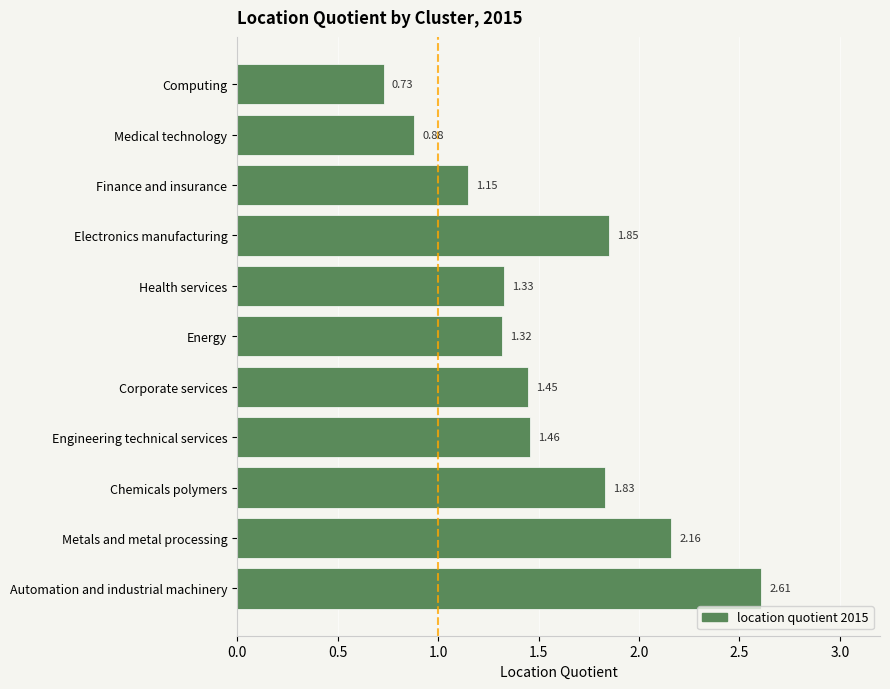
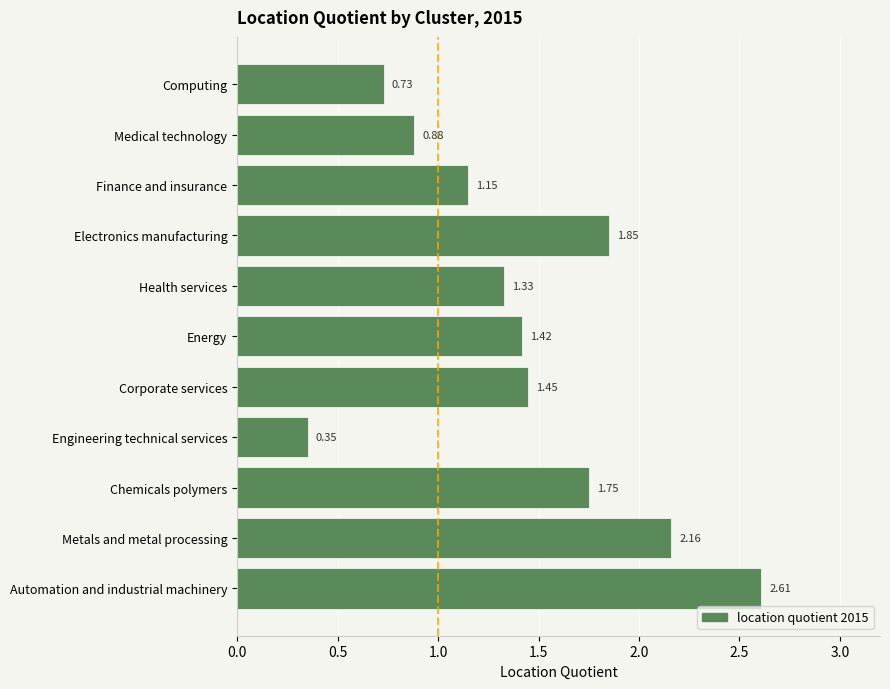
  {
    "Computing": 0.73,
    "Medical technology": 0.88,
    "Finance and insurance": 1.15,
    "Electronics manufacturing": 1.85,
    "Health services": 1.33,
-   "Energy": 1.32,
+   "Energy": 1.42,
    "Corporate services": 1.45,
-   "Engineering technical services": 1.46,
-   "Chemicals polymers": 1.83,
+   "Engineering technical services": 0.35,
+   "Chemicals polymers": 1.75,
    "Metals and metal processing": 2.16,
    "Automation and industrial machinery": 2.61
  }
